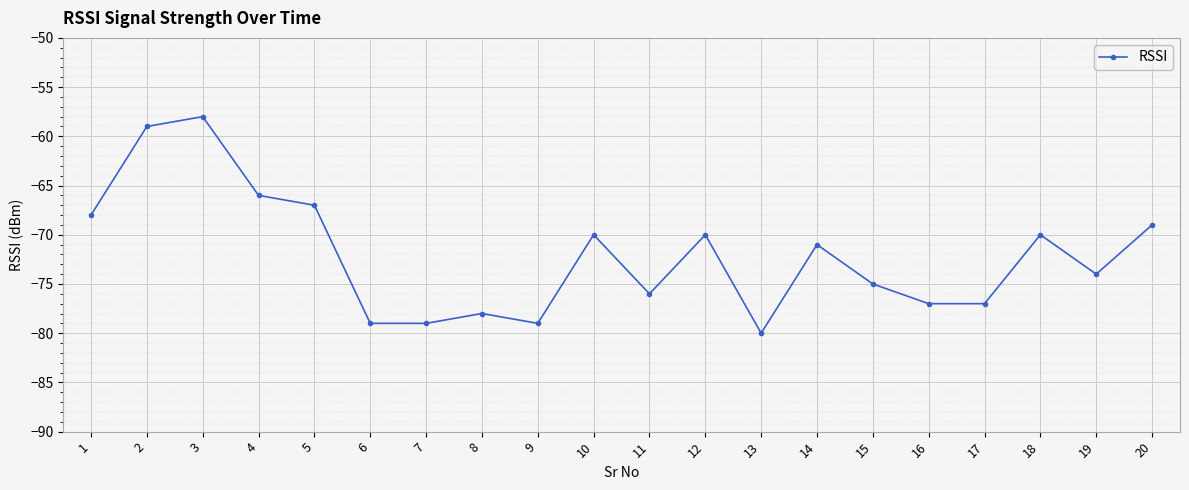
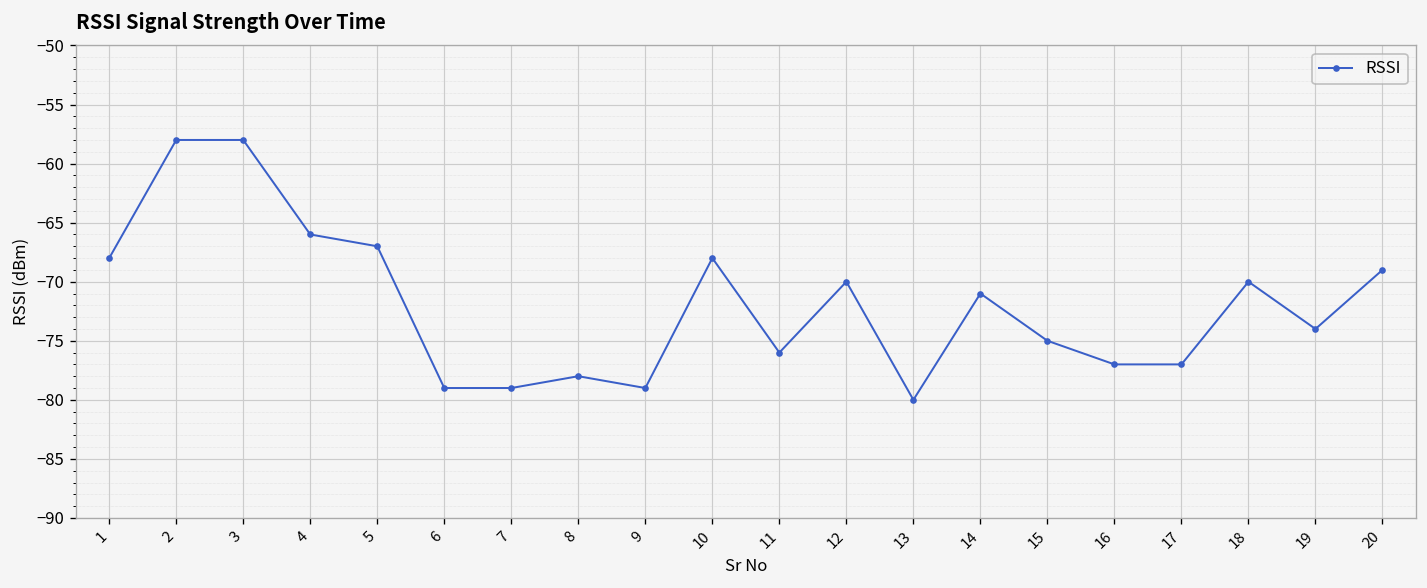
  {
    "1": -68,
-   "2": -59,
+   "2": -58,
    "3": -58,
    "4": -66,
    "5": -67,
    "6": -79,
    "7": -79,
    "8": -78,
    "9": -79,
-   "10": -70,
+   "10": -68,
    "11": -76,
    "12": -70,
    "13": -80,
    "14": -71,
    "15": -75,
    "16": -77,
    "17": -77,
    "18": -70,
    "19": -74,
    "20": -69
  }
